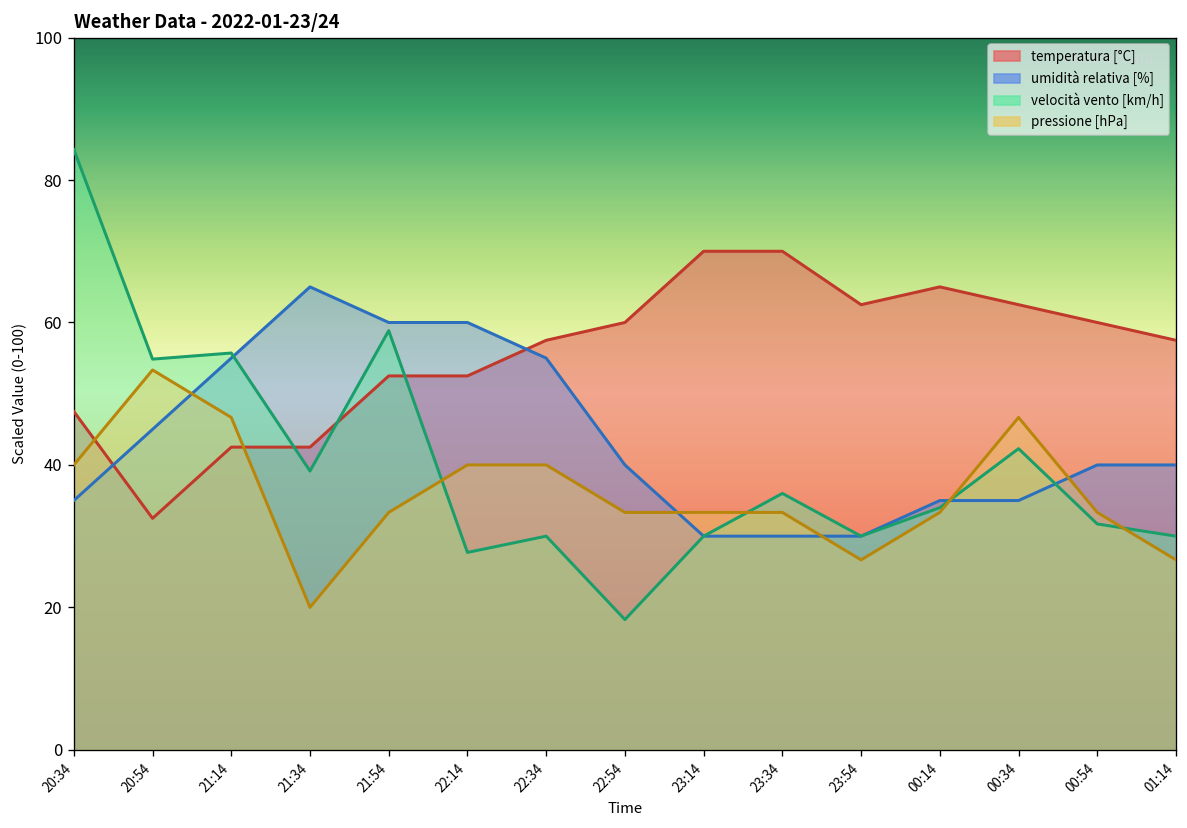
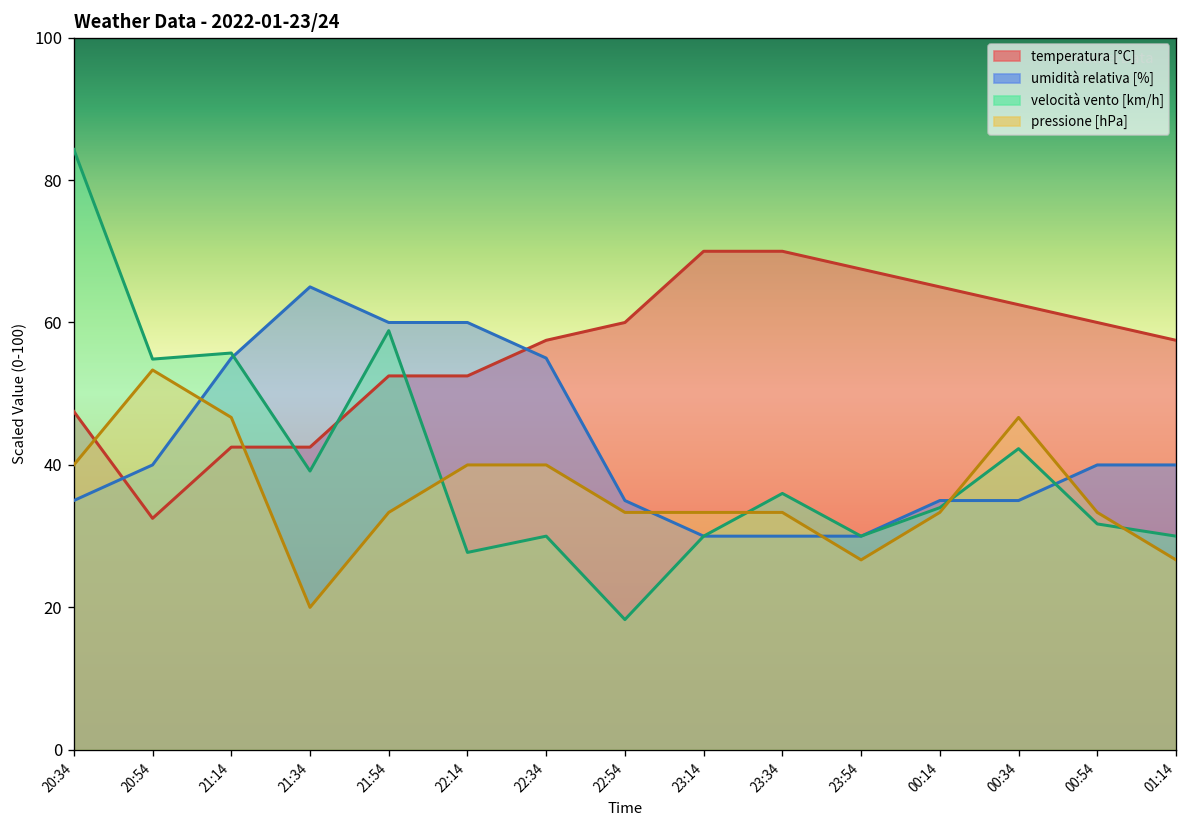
  {
    "temperatura [°C]": {
      "20:34": 48,
      "20:54": 33,
      "21:14": 42,
      "21:34": 42,
      "21:54": 52,
      "22:14": 52,
      "22:34": 58,
      "22:54": 60,
      "23:14": 70,
      "23:34": 70,
-     "23:54": 63,
+     "23:54": 67,
      "00:14": 65,
      "00:34": 63,
      "00:54": 60,
      "01:14": 58
    },
    "umidità relativa [%]": {
      "20:34": 35,
-     "20:54": 45,
+     "20:54": 40,
      "21:14": 55,
      "21:34": 65,
      "21:54": 60,
      "22:14": 60,
      "22:34": 55,
-     "22:54": 40,
+     "22:54": 35,
      "23:34": 30,
      "00:14": 35,
      "00:34": 35,
      "00:54": 40,
      "01:14": 40
    },
    "velocità vento [km/h]": {
      "20:34": 84,
      "20:54": 55,
      "21:14": 56,
      "21:34": 39,
      "21:54": 59,
      "22:14": 28,
      "22:34": 30,
      "22:54": 18,
      "23:34": 36,
      "00:14": 34,
      "00:34": 42,
      "00:54": 32,
      "01:14": 30
    },
    "pressione [hPa]": {
      "20:34": 40,
      "20:54": 53,
      "21:14": 47,
      "21:34": 20,
      "21:54": 33,
      "22:14": 40,
      "22:34": 40,
      "22:54": 33,
      "23:14": 33,
      "23:34": 33,
      "23:54": 27,
      "00:14": 33,
      "00:34": 47,
      "00:54": 33,
      "01:14": 27
    }
  }
